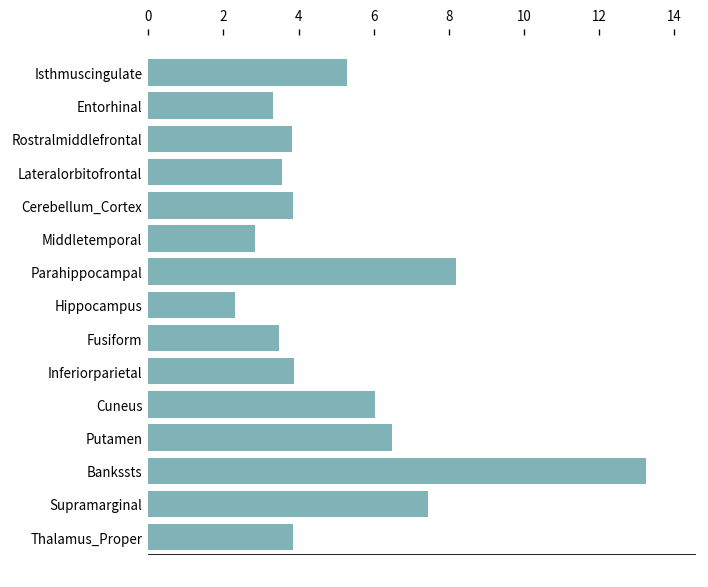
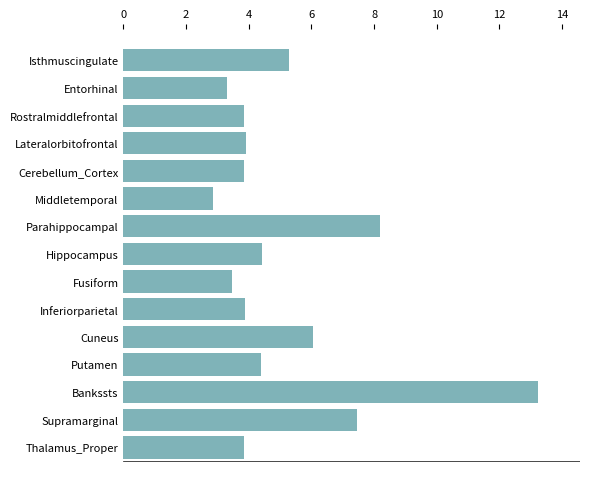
  {
    "Isthmuscingulate": 5.3,
    "Entorhinal": 3.3,
    "Rostralmiddlefrontal": 3.8,
-   "Lateralorbitofrontal": 3.6,
+   "Lateralorbitofrontal": 3.9,
    "Cerebellum_Cortex": 3.9,
    "Middletemporal": 2.8,
    "Parahippocampal": 8.2,
-   "Hippocampus": 2.3,
+   "Hippocampus": 4.4,
    "Fusiform": 3.5,
    "Inferiorparietal": 3.9,
    "Cuneus": 6.0,
-   "Putamen": 6.5,
+   "Putamen": 4.4,
    "Bankssts": 13.2,
    "Supramarginal": 7.4,
    "Thalamus_Proper": 3.8
  }
